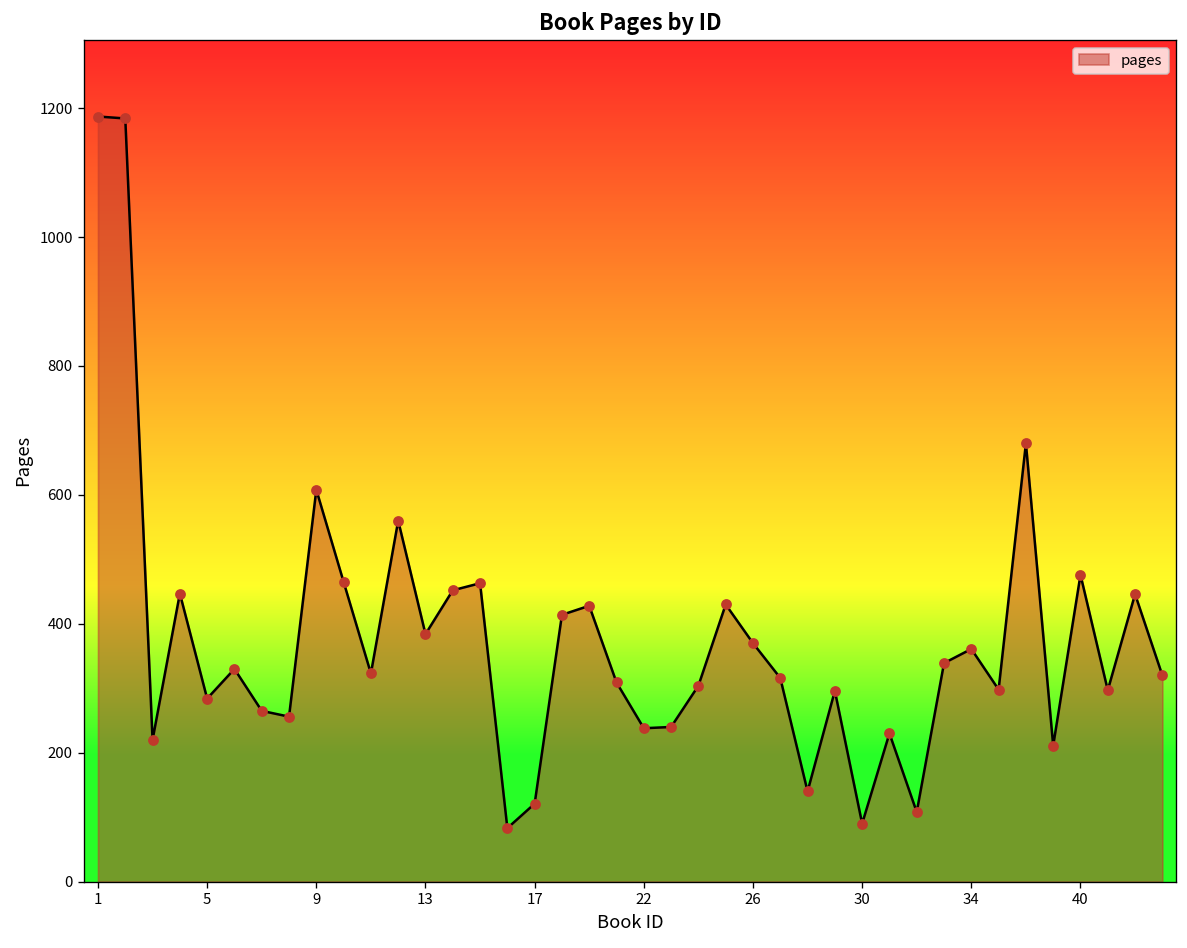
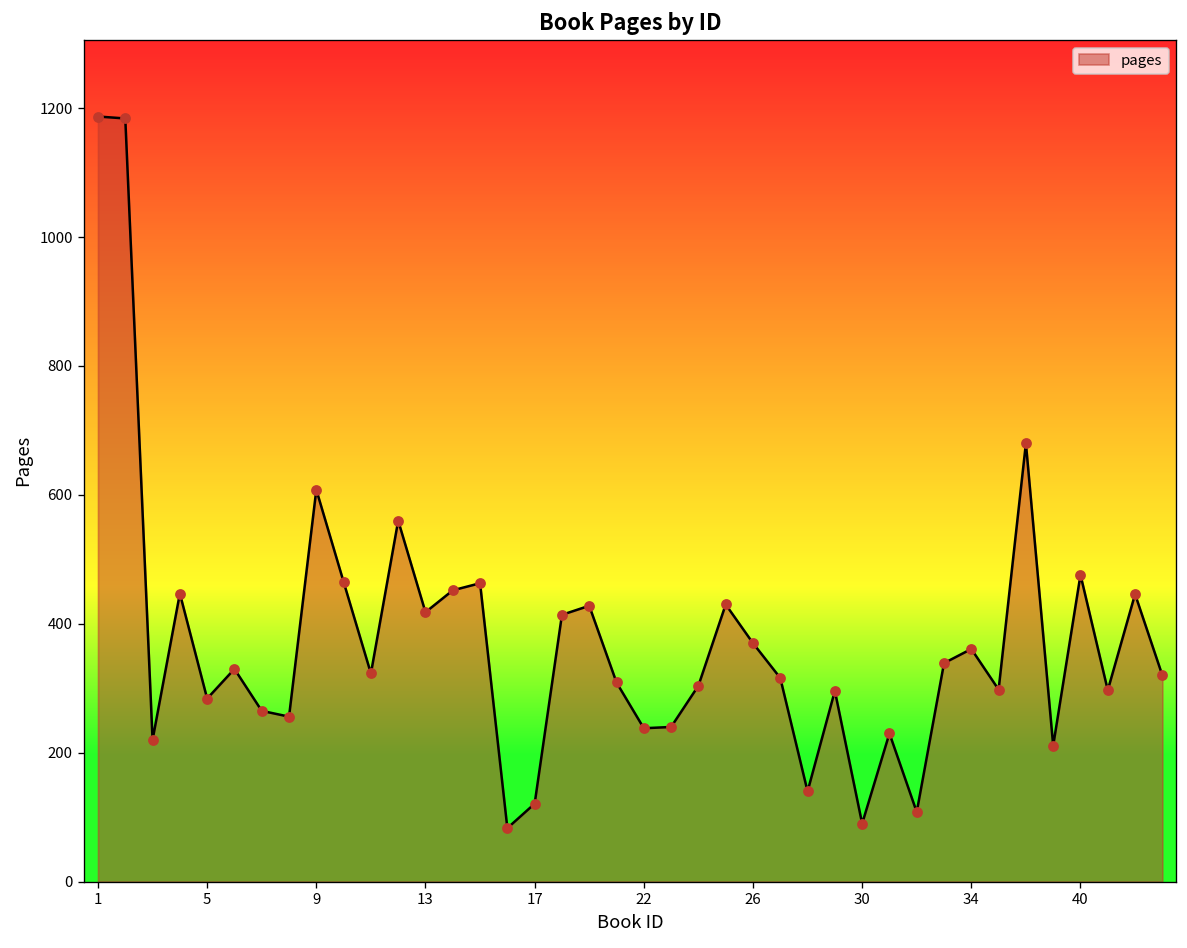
  {
    "1": 1190,
    "5": 280,
    "9": 610,
-   "13": 380,
+   "13": 420,
    "17": 120,
    "22": 240,
    "26": 370,
    "30": 90,
    "34": 360,
    "40": 480
  }
